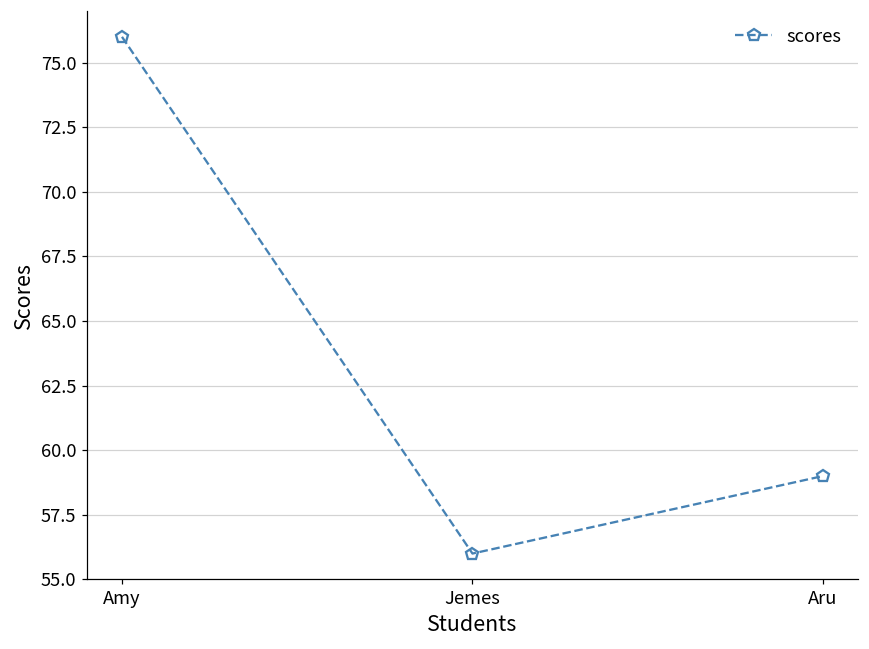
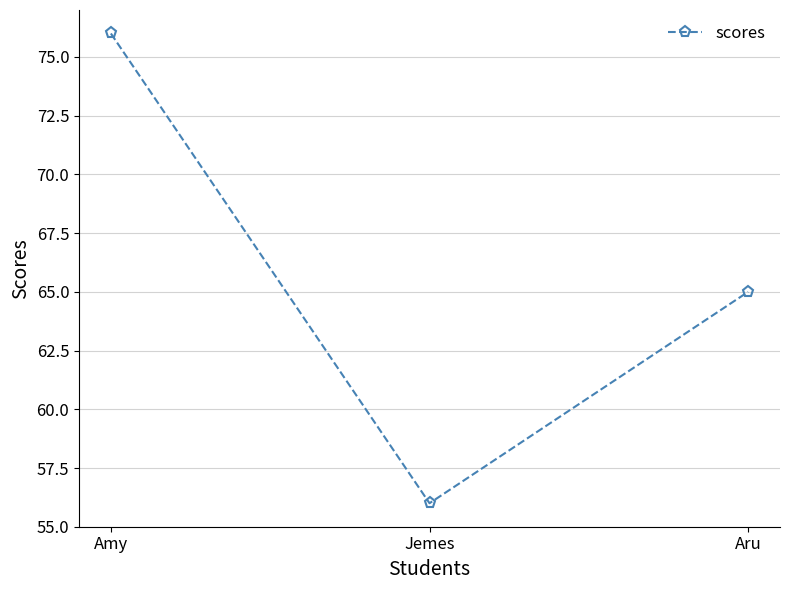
  {
    "Amy": 76,
    "Jemes": 56,
-   "Aru": 59
+   "Aru": 65
  }
